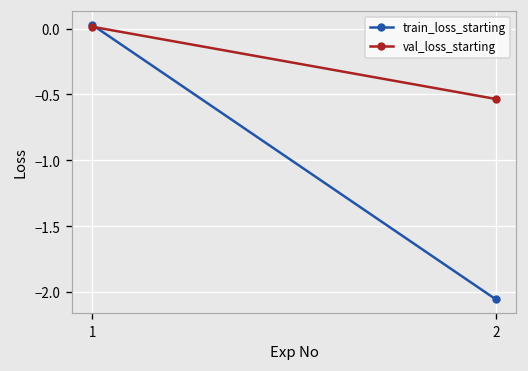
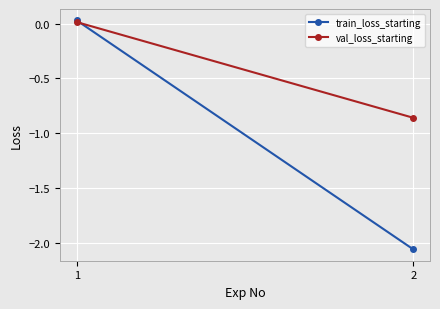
  {
    "train_loss_starting": {
      "2": -2.06
    },
    "val_loss_starting": {
-     "2": -0.54
+     "2": -0.86
    }
  }
